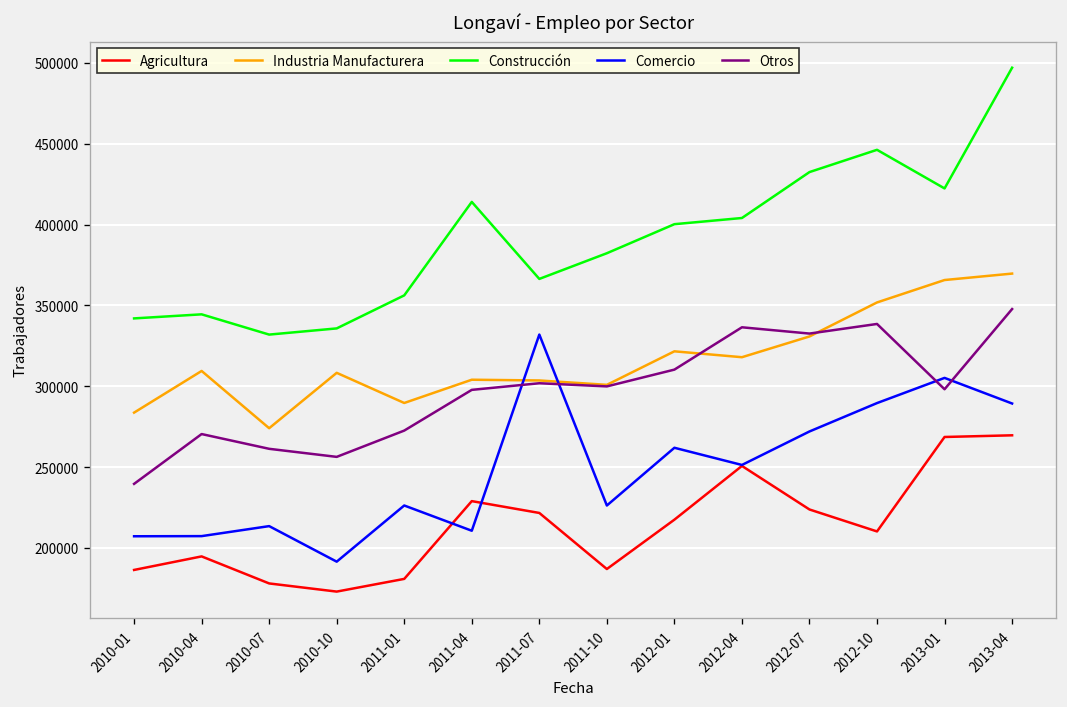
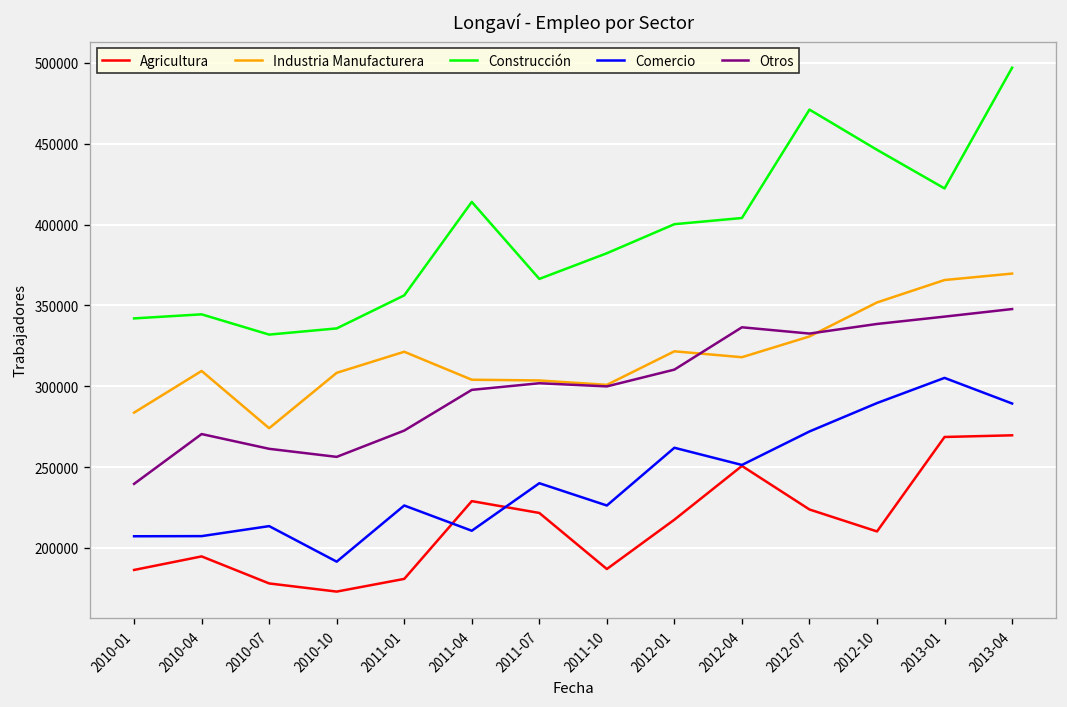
  {
    "Agricultura": {
      "2010-01": 186000,
      "2010-04": 195000,
      "2010-07": 178000,
      "2010-10": 173000,
      "2011-01": 181000,
      "2011-04": 229000,
      "2011-07": 222000,
      "2011-10": 187000,
      "2012-01": 217000,
      "2012-07": 224000,
      "2012-10": 210000,
      "2013-01": 269000,
      "2013-04": 270000
    },
    "Industria Manufacturera": {
      "2010-01": 284000,
      "2010-04": 309000,
      "2010-07": 274000,
      "2010-10": 308000,
-     "2011-01": 290000,
+     "2011-01": 321000,
      "2011-04": 304000,
      "2012-01": 322000,
      "2012-04": 318000,
      "2012-10": 352000,
      "2013-01": 366000,
      "2013-04": 370000
    },
    "Construcción": {
      "2010-01": 342000,
      "2010-04": 344000,
      "2010-07": 332000,
      "2010-10": 336000,
      "2011-01": 356000,
      "2011-04": 414000,
      "2011-07": 366000,
      "2011-10": 382000,
      "2012-01": 400000,
      "2012-04": 404000,
-     "2012-07": 432000,
+     "2012-07": 471000,
      "2012-10": 446000,
      "2013-01": 422000,
      "2013-04": 497000
    },
    "Comercio": {
      "2010-01": 207000,
      "2010-04": 207000,
      "2010-07": 213000,
      "2010-10": 191000,
      "2011-01": 226000,
      "2011-04": 211000,
-     "2011-07": 332000,
+     "2011-07": 240000,
      "2011-10": 226000,
      "2012-01": 262000,
      "2012-07": 272000,
      "2012-10": 290000,
      "2013-01": 305000,
      "2013-04": 289000
    },
    "Otros": {
      "2010-01": 240000,
      "2010-04": 270000,
      "2010-07": 261000,
      "2010-10": 256000,
      "2011-01": 273000,
      "2011-04": 298000,
      "2012-01": 310000,
      "2012-04": 336000,
      "2012-10": 339000,
-     "2013-01": 298000,
+     "2013-01": 343000,
      "2013-04": 348000
    }
  }
